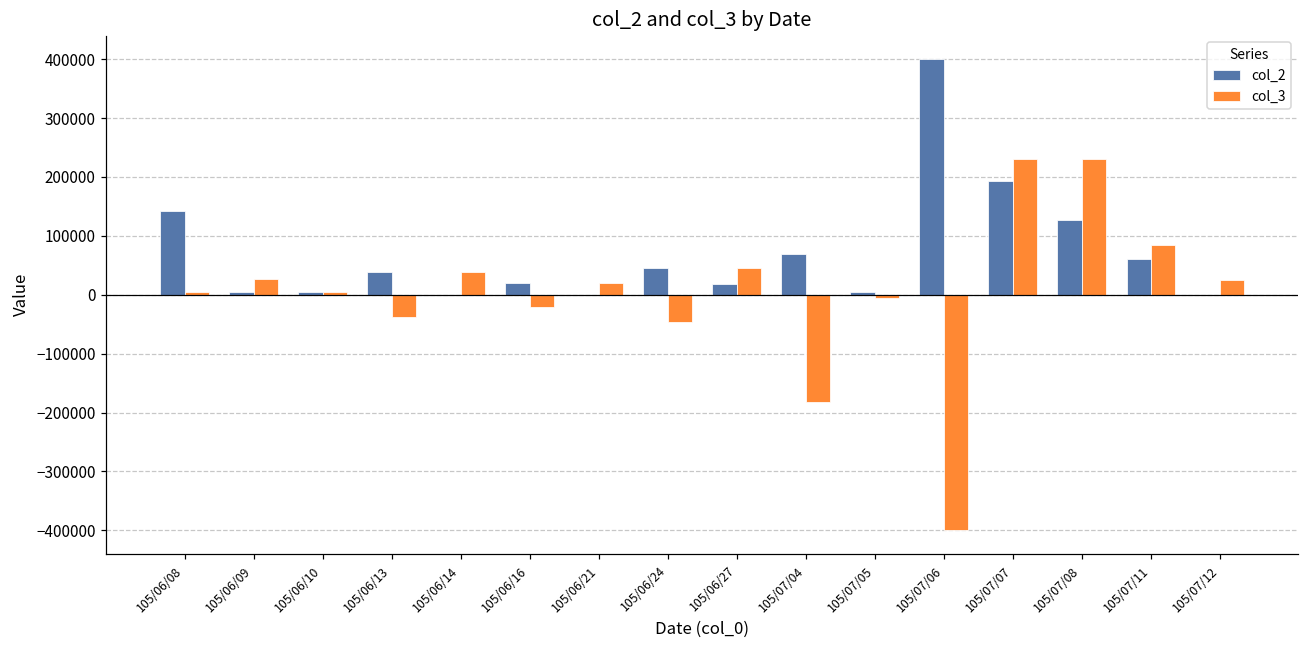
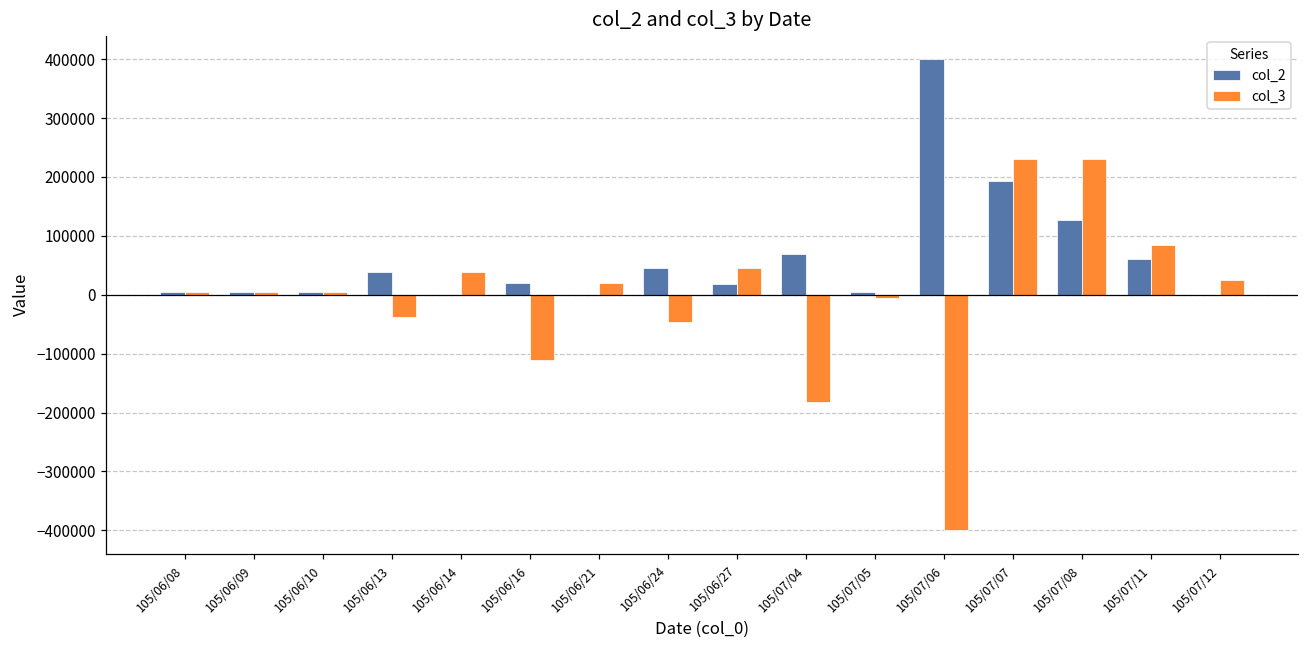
  {
    "col_2": {
-     "105/06/08": 140000,
+     "105/06/08": 10000,
      "105/06/09": 10000,
      "105/06/10": 10000,
      "105/06/13": 40000,
      "105/06/14": 0,
      "105/06/16": 20000,
      "105/06/21": 0,
      "105/06/24": 50000,
      "105/06/27": 20000,
      "105/07/04": 70000,
      "105/07/05": 10000,
      "105/07/06": 400000,
      "105/07/07": 190000,
      "105/07/08": 130000,
      "105/07/11": 60000,
      "105/07/12": 0
    },
    "col_3": {
      "105/06/08": 10000,
-     "105/06/09": 30000,
+     "105/06/09": 10000,
      "105/06/10": 10000,
      "105/06/13": -40000,
      "105/06/14": 40000,
-     "105/06/16": -20000,
+     "105/06/16": -110000,
      "105/06/21": 20000,
      "105/06/24": -50000,
      "105/06/27": 50000,
      "105/07/04": -180000,
      "105/07/05": -10000,
      "105/07/06": -400000,
      "105/07/07": 230000,
      "105/07/08": 230000,
      "105/07/11": 90000,
      "105/07/12": 30000
    }
  }
